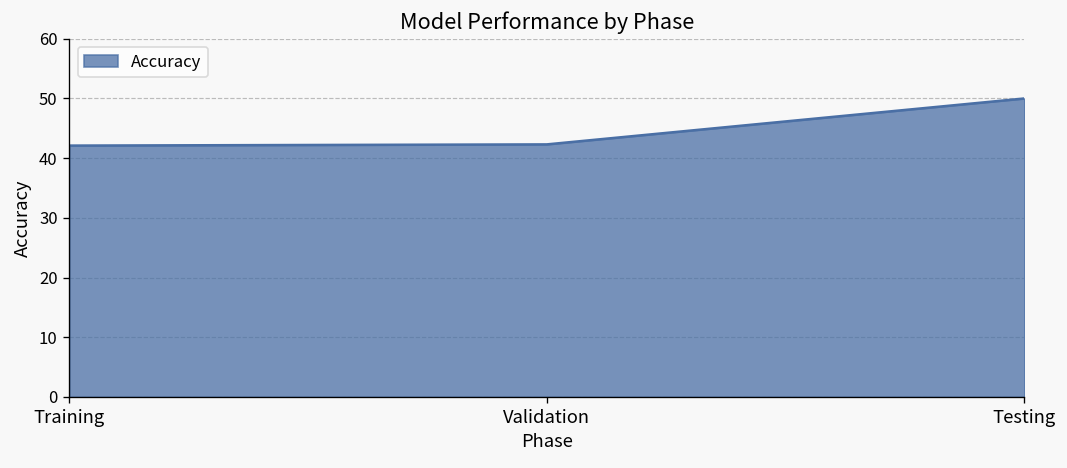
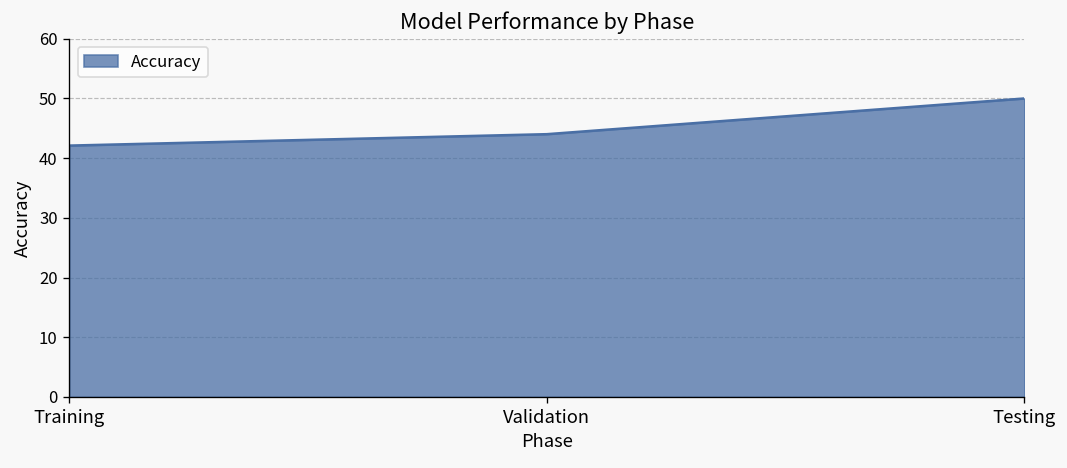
  {
    "Training": 42,
-   "Validation": 42,
+   "Validation": 44,
    "Testing": 50
  }
